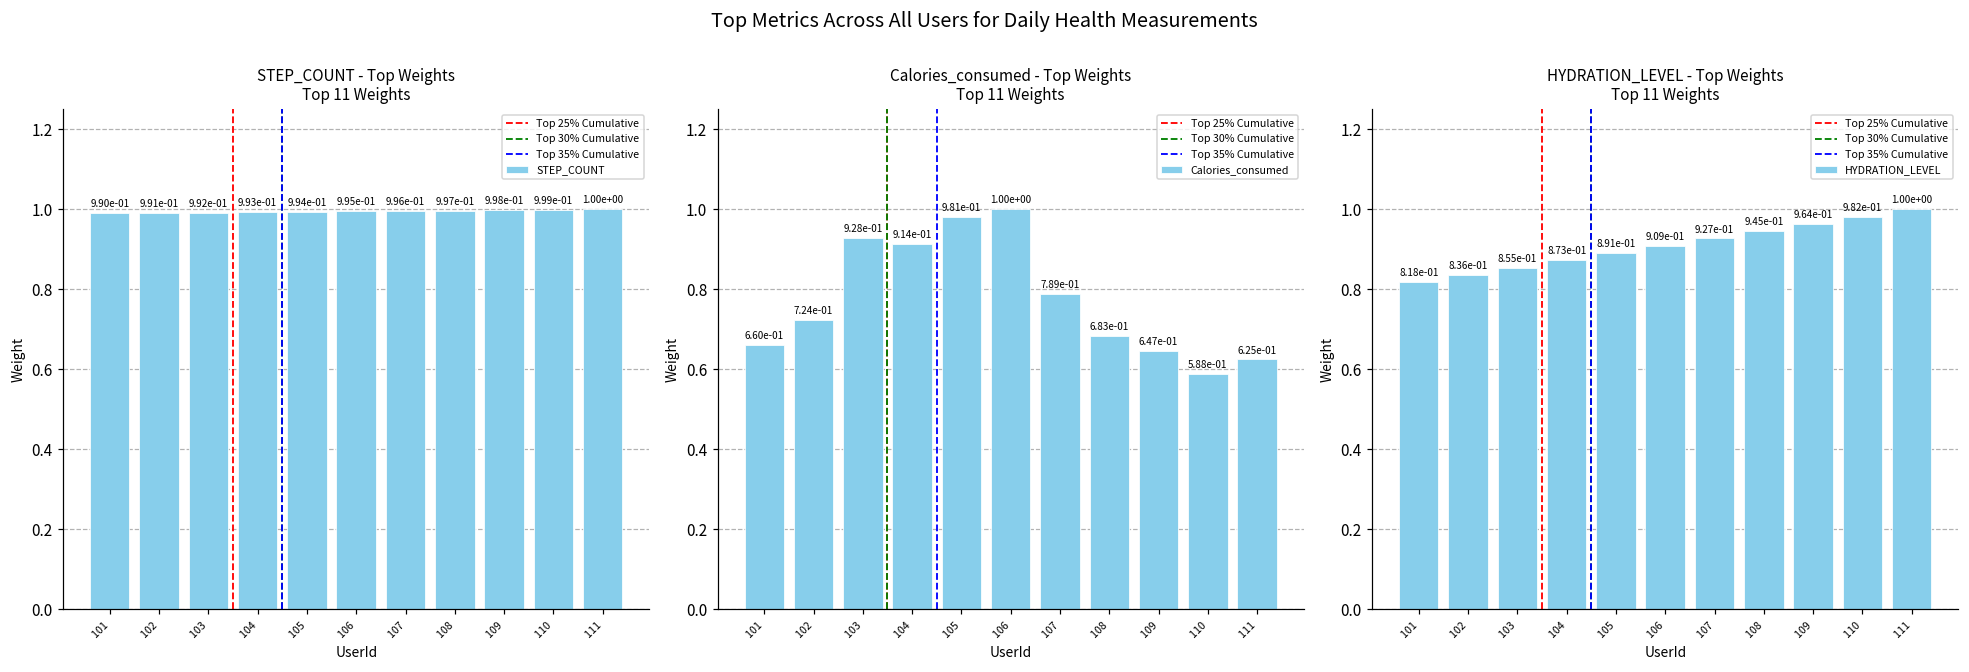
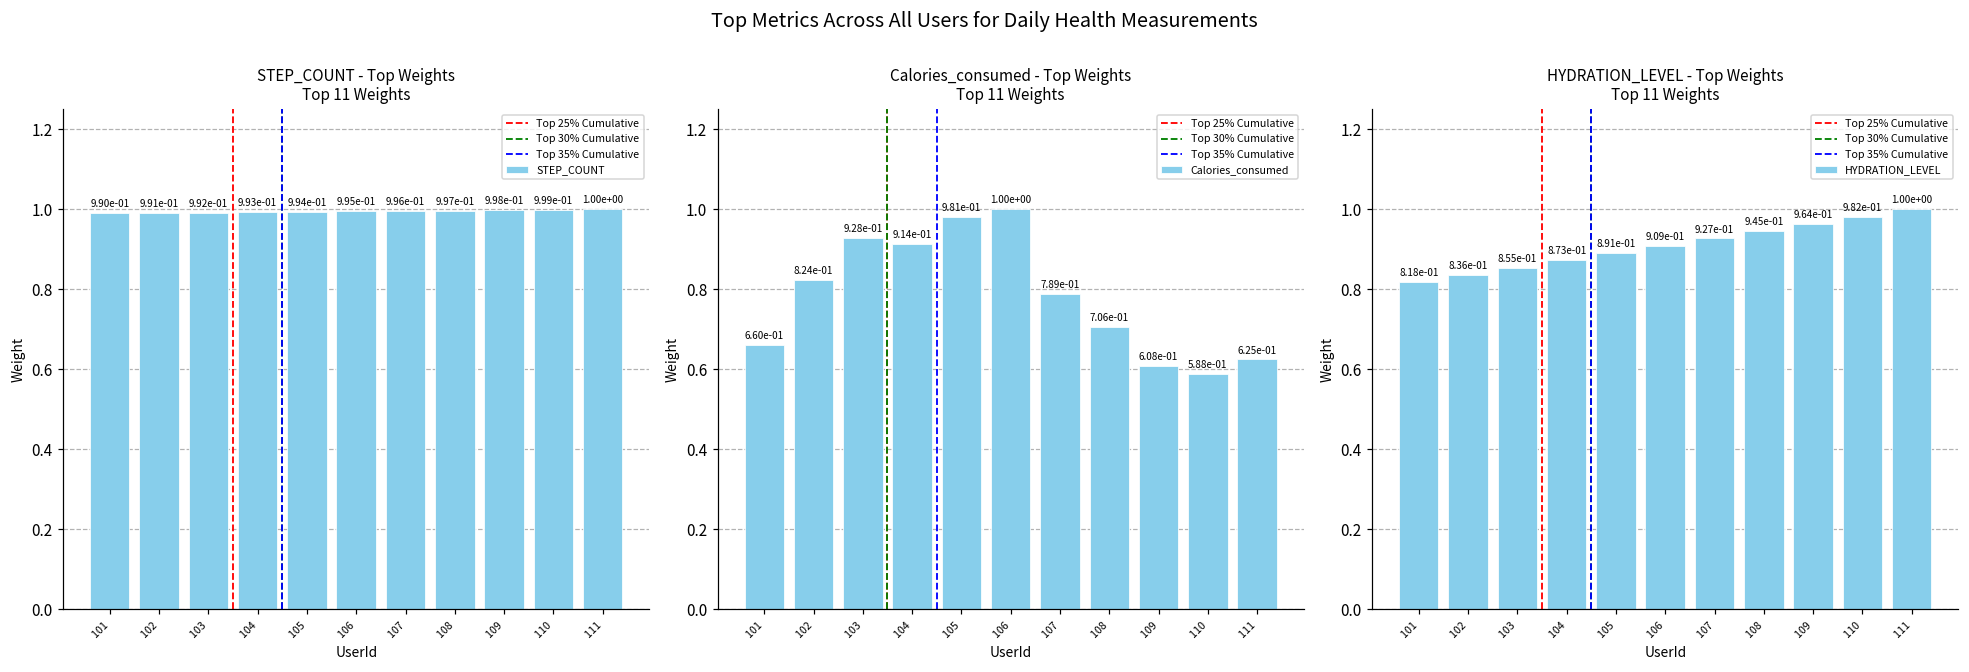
  {
    "STEP_COUNT - Top Weights Top 11 Weights": {
      "101": "9.90e-01",
      "102": "9.91e-01",
      "103": "9.92e-01",
      "104": "9.93e-01",
      "105": "9.94e-01",
      "106": "9.95e-01",
      "107": "9.96e-01",
      "108": "9.97e-01",
      "109": "9.98e-01",
      "110": "9.99e-01",
      "111": "1.00e+00"
    },
    "Calories_consumed - Top Weights Top 11 Weights": {
      "101": "6.60e-01",
-     "102": "7.24e-01",
+     "102": "8.24e-01",
      "103": "9.28e-01",
      "104": "9.14e-01",
      "105": "9.81e-01",
      "106": "1.00e+00",
      "107": "7.89e-01",
-     "108": "6.83e-01",
-     "109": "6.47e-01",
+     "108": "7.06e-01",
+     "109": "6.08e-01",
      "110": "5.88e-01",
      "111": "6.25e-01"
    },
    "HYDRATION_LEVEL - Top Weights Top 11 Weights": {
      "101": "8.18e-01",
      "102": "8.36e-01",
      "103": "8.55e-01",
      "104": "8.73e-01",
      "105": "8.91e-01",
      "106": "9.09e-01",
      "107": "9.27e-01",
      "108": "9.45e-01",
      "109": "9.64e-01",
      "110": "9.82e-01",
      "111": "1.00e+00"
    }
  }
